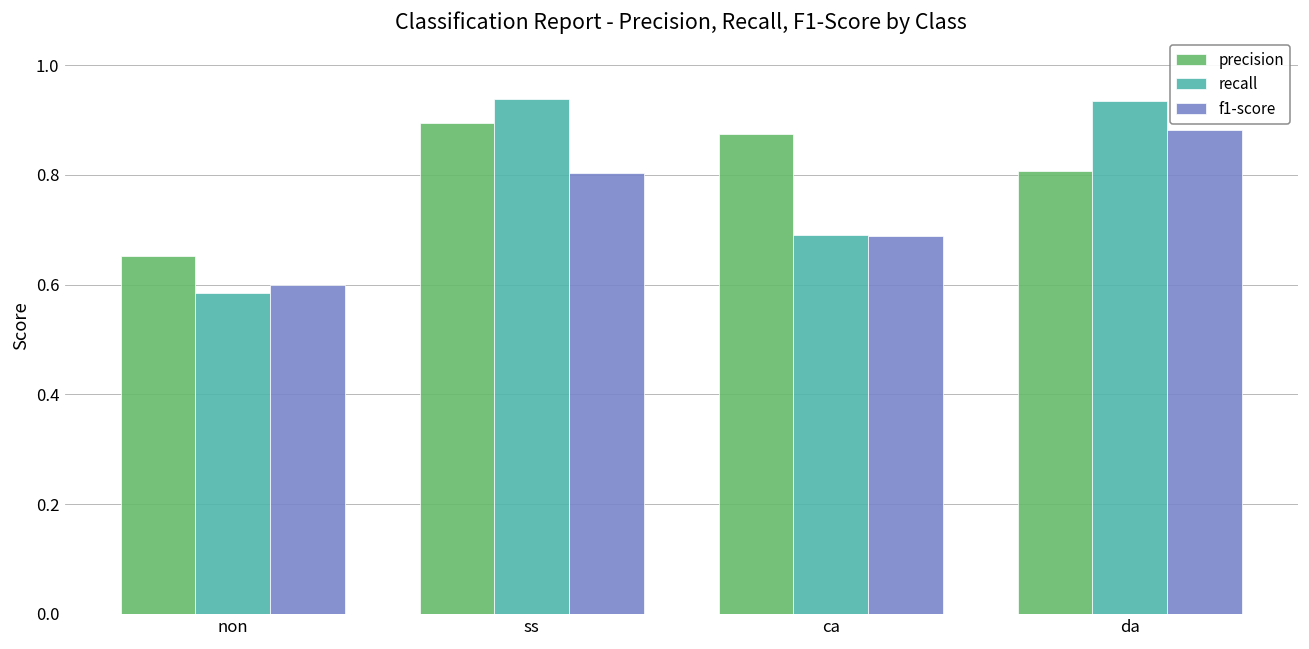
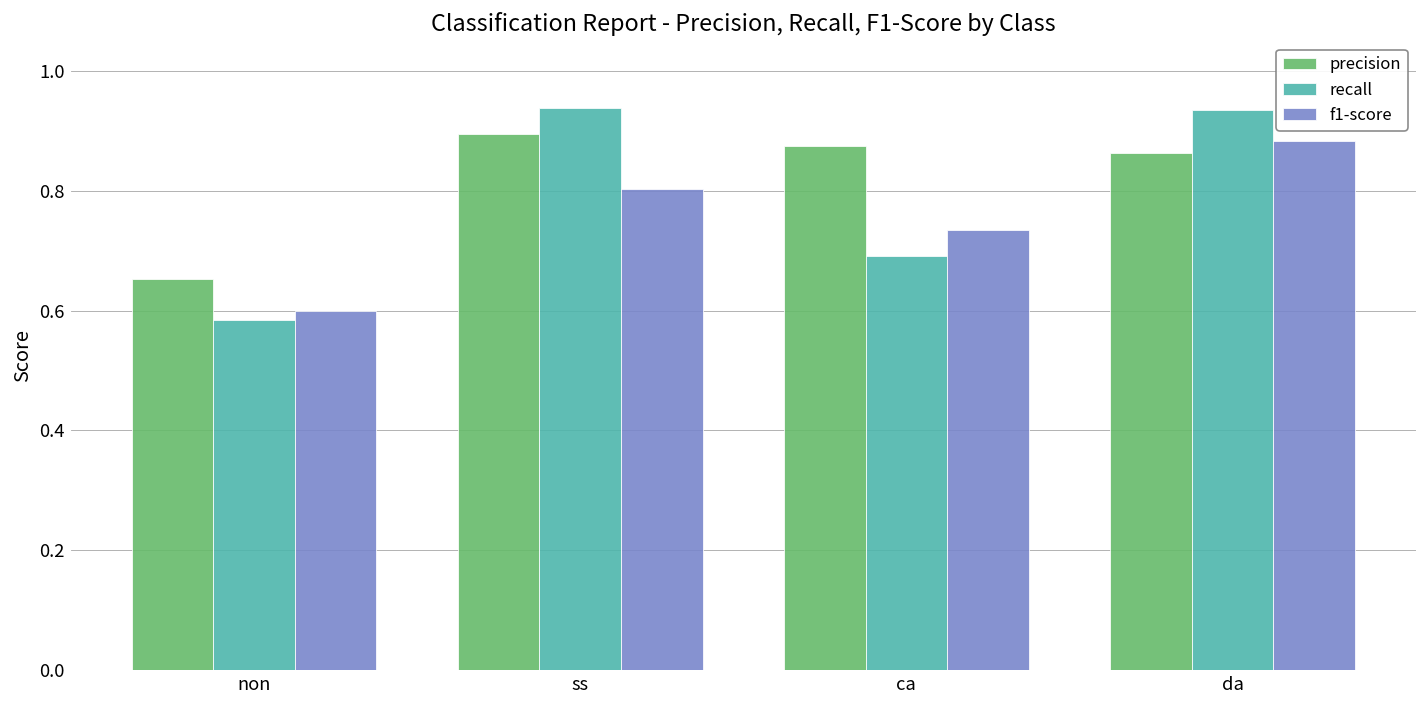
  {
    "precision": {
      "non": 0.65,
      "ss": 0.89,
      "ca": 0.88,
-     "da": 0.81
+     "da": 0.86
    },
    "recall": {
      "non": 0.58,
      "ss": 0.94,
      "ca": 0.69,
      "da": 0.93
    },
    "f1-score": {
      "non": 0.60,
      "ss": 0.80,
-     "ca": 0.69,
+     "ca": 0.74,
      "da": 0.88
    }
  }
